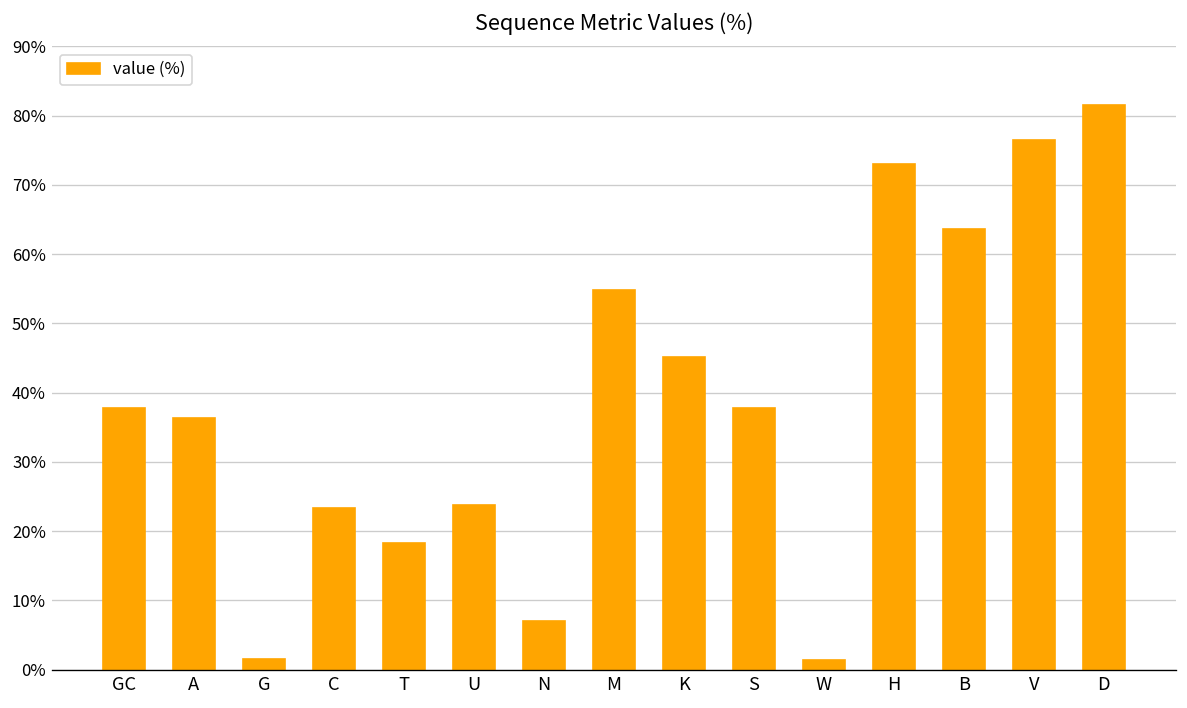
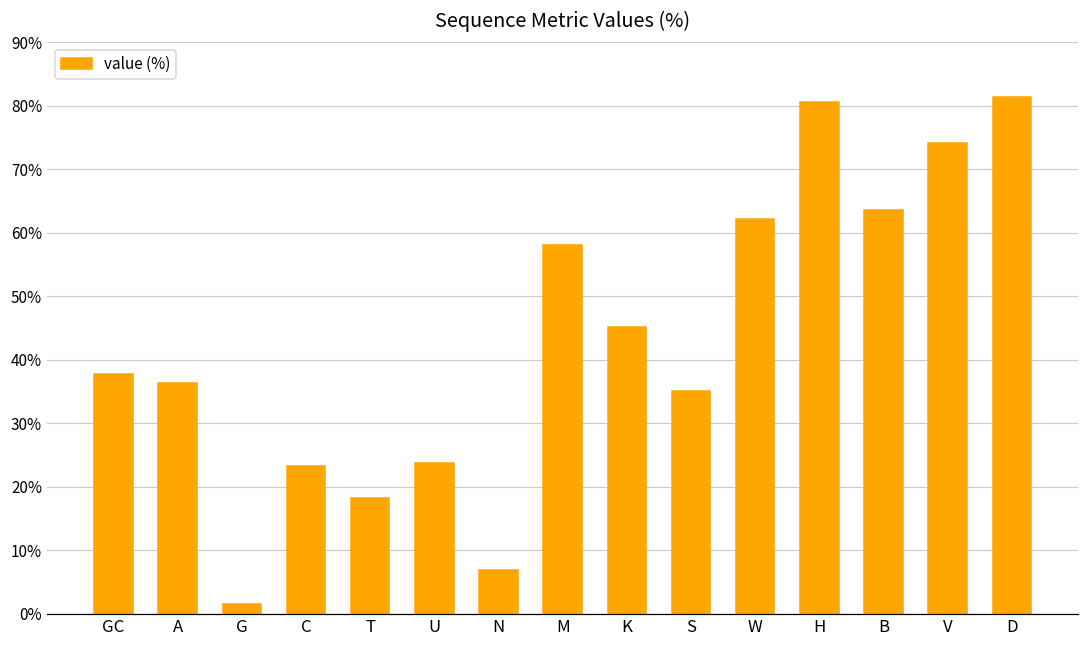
  {
    "GC": "38%",
    "A": "36%",
    "G": "2%",
    "C": "23%",
    "T": "18%",
    "U": "24%",
    "N": "7%",
-   "M": "55%",
+   "M": "58%",
    "K": "45%",
-   "S": "38%",
-   "W": "1%",
-   "H": "73%",
+   "S": "35%",
+   "W": "62%",
+   "H": "81%",
    "B": "64%",
-   "V": "76%",
+   "V": "74%",
    "D": "81%"
  }
